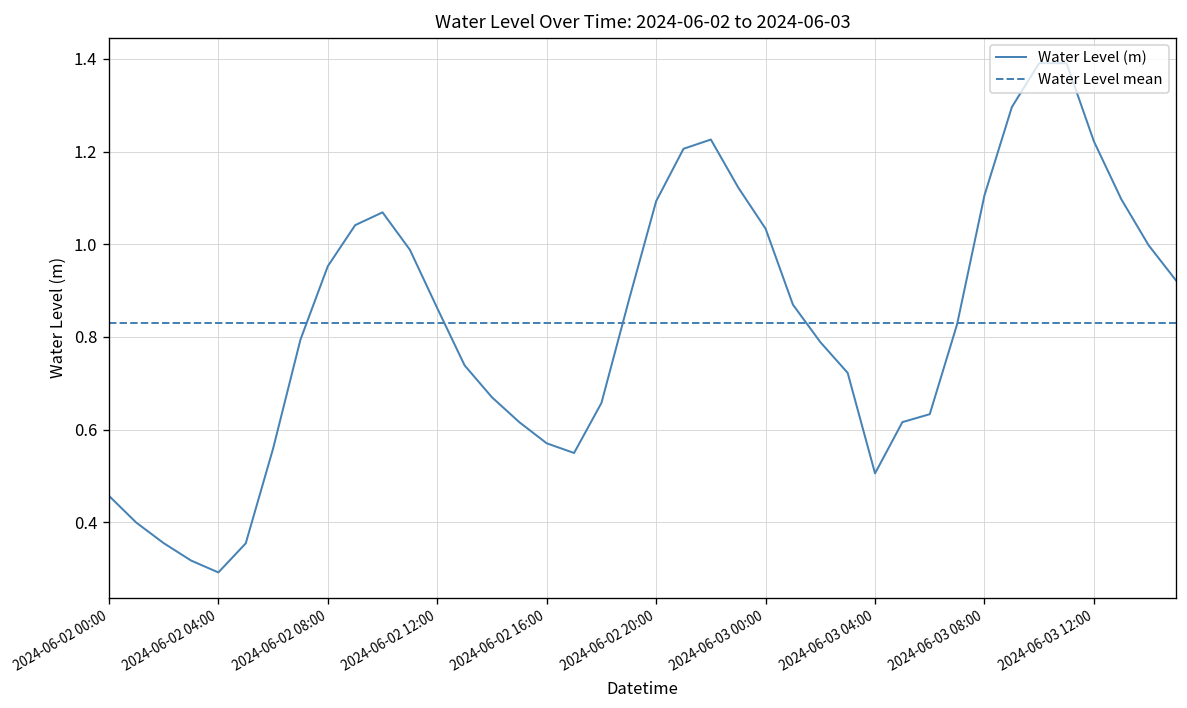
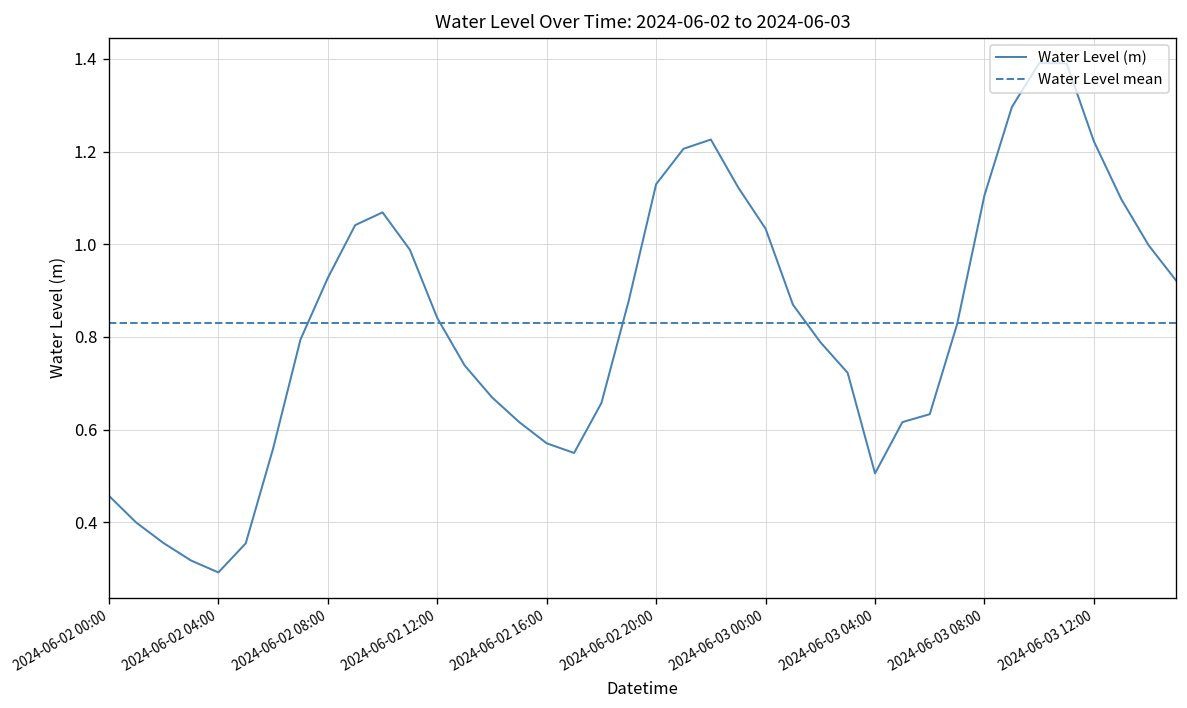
  {
    "2024-06-02 00:00": 0.46,
    "2024-06-02 04:00": 0.29,
-   "2024-06-02 08:00": 0.95,
-   "2024-06-02 12:00": 0.86,
+   "2024-06-02 08:00": 0.93,
+   "2024-06-02 12:00": 0.84,
    "2024-06-02 16:00": 0.57,
-   "2024-06-02 20:00": 1.09,
+   "2024-06-02 20:00": 1.13,
    "2024-06-03 00:00": 1.03,
    "2024-06-03 04:00": 0.51,
    "2024-06-03 08:00": 1.11,
    "2024-06-03 12:00": 1.22
  }
